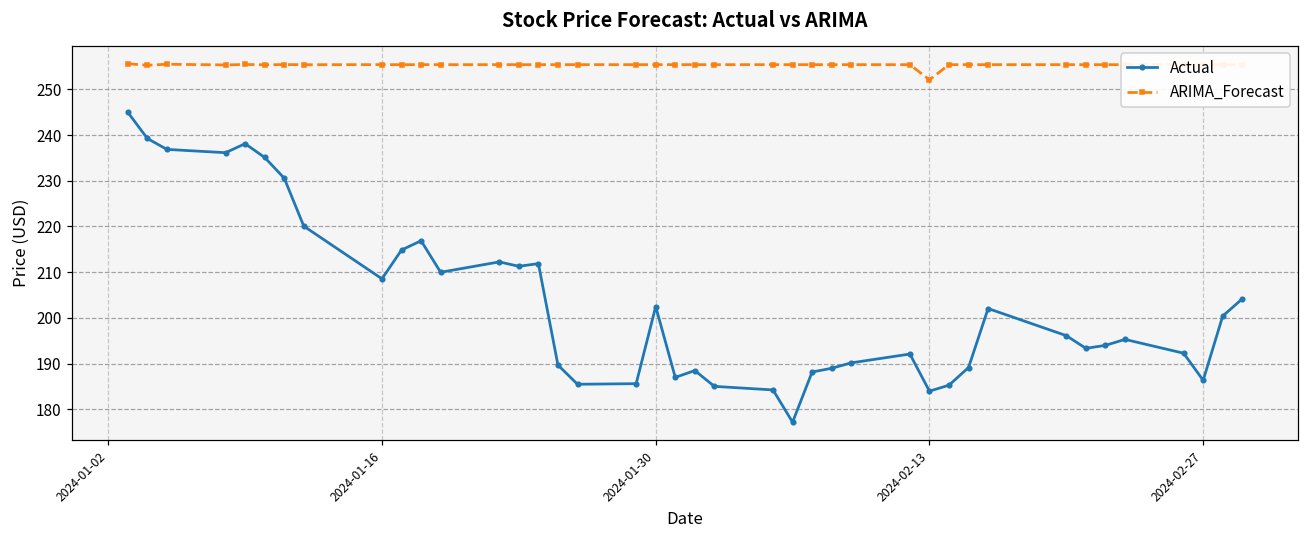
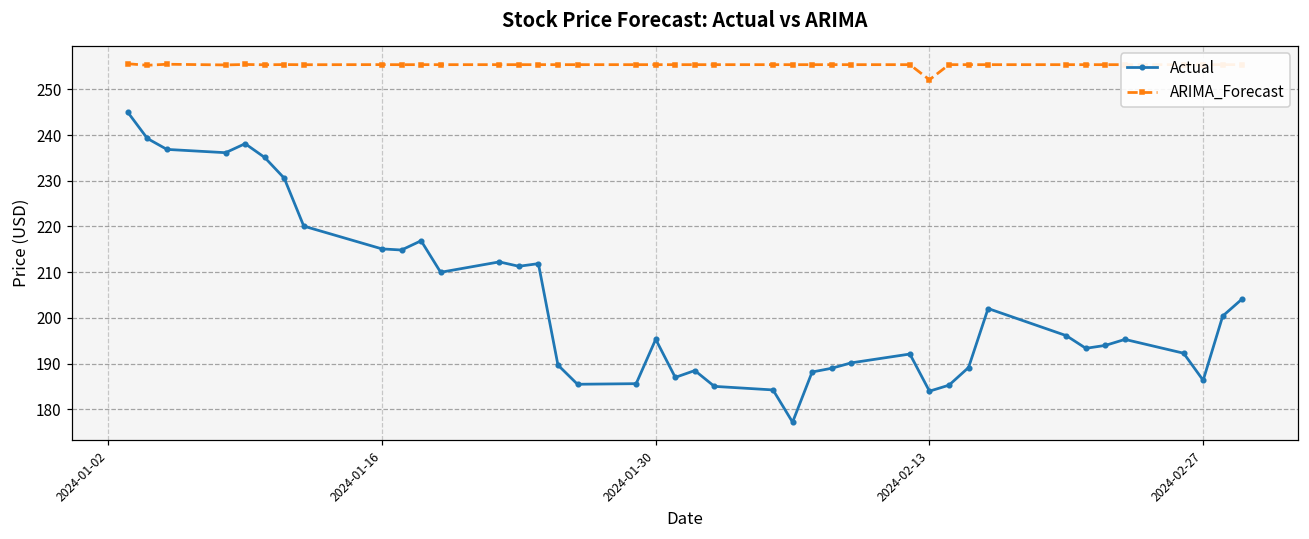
  {
    "Actual": {
-     "2024-01-16": 209,
-     "2024-01-30": 202,
+     "2024-01-16": 215,
+     "2024-01-30": 195,
      "2024-02-13": 184,
      "2024-02-27": 186
    },
    "ARIMA_Forecast": {
      "2024-01-16": 255,
      "2024-01-30": 255,
      "2024-02-13": 252
    }
  }
